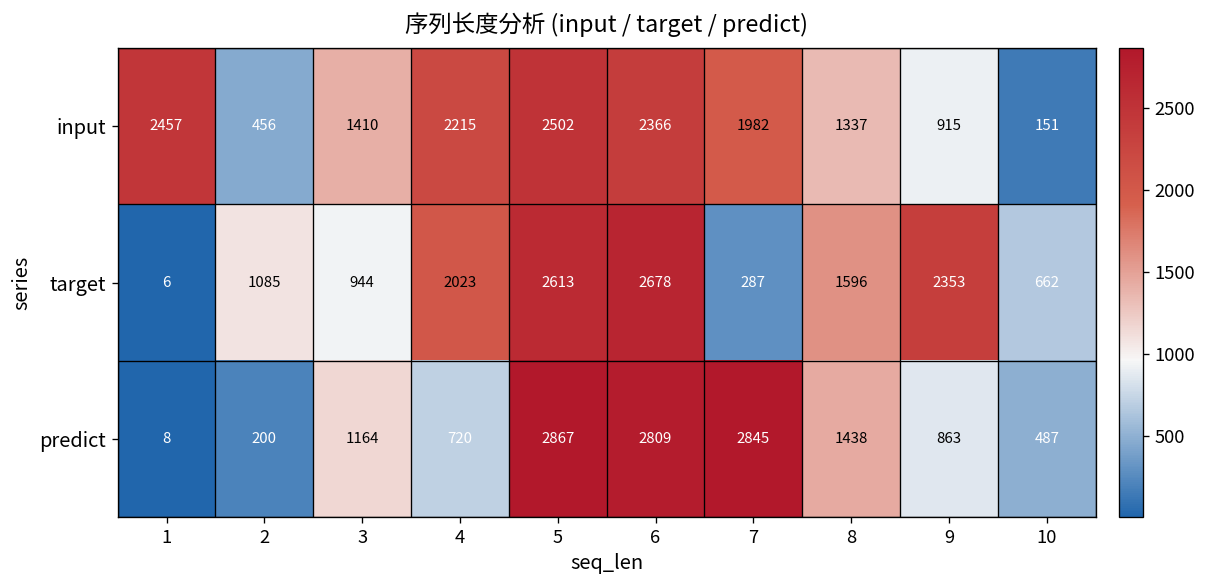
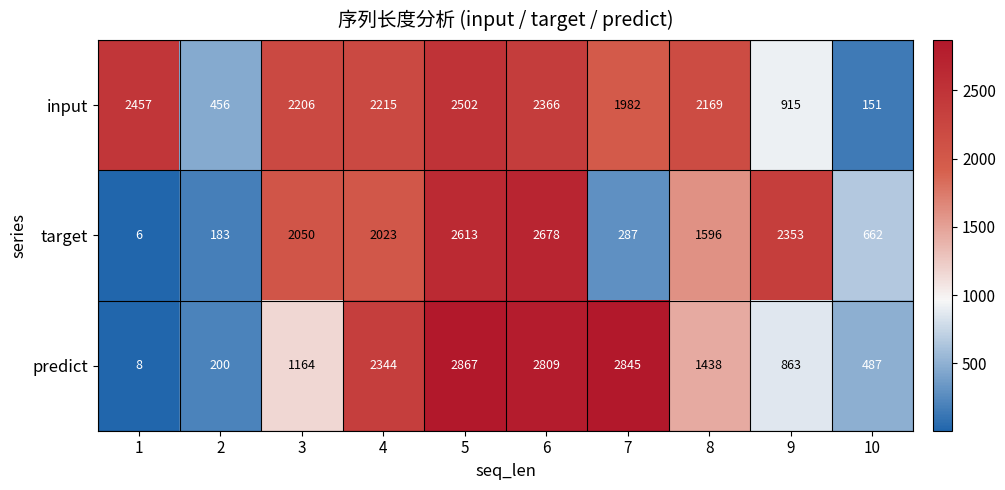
  {
    "input": {
      "1": 2457,
      "2": 456,
-     "3": 1410,
+     "3": 2206,
      "4": 2215,
      "5": 2502,
      "6": 2366,
      "7": 1982,
-     "8": 1337,
+     "8": 2169,
      "9": 915,
      "10": 151
    },
    "target": {
      "1": 6,
-     "2": 1085,
-     "3": 944,
+     "2": 183,
+     "3": 2050,
      "4": 2023,
      "5": 2613,
      "6": 2678,
      "7": 287,
      "8": 1596,
      "9": 2353,
      "10": 662
    },
    "predict": {
      "1": 8,
      "2": 200,
      "3": 1164,
-     "4": 720,
+     "4": 2344,
      "5": 2867,
      "6": 2809,
      "7": 2845,
      "8": 1438,
      "9": 863,
      "10": 487
    }
  }
